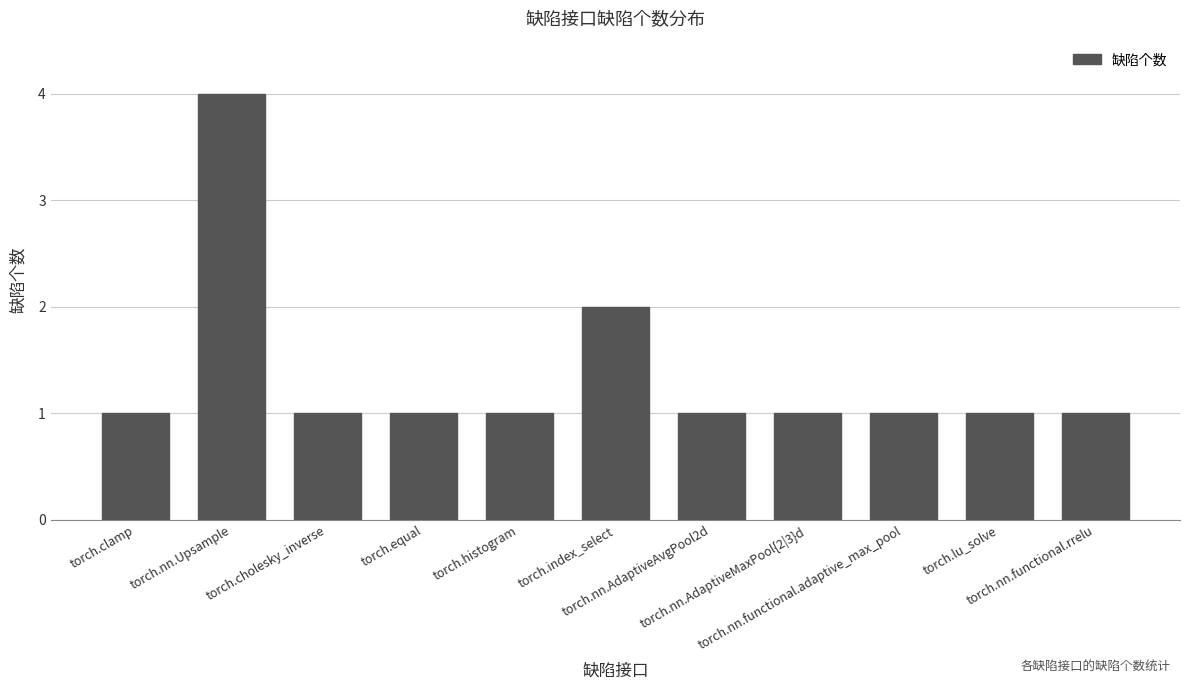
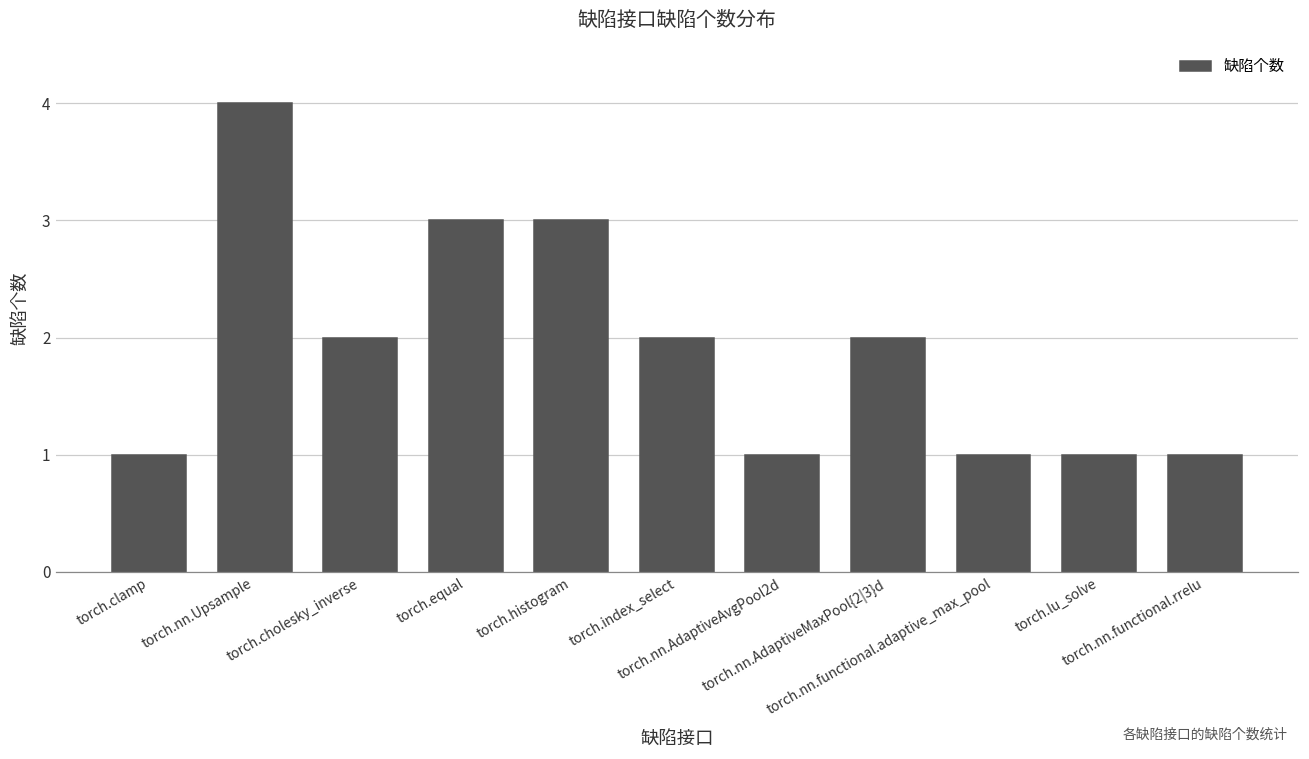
  {
    "torch.clamp": 1,
    "torch.nn.Upsample": 4,
-   "torch.cholesky_inverse": 1,
-   "torch.equal": 1,
-   "torch.histogram": 1,
+   "torch.cholesky_inverse": 2,
+   "torch.equal": 3,
+   "torch.histogram": 3,
    "torch.index_select": 2,
    "torch.nn.AdaptiveAvgPool2d": 1,
-   "torch.nn.AdaptiveMaxPool{2|3}d": 1,
+   "torch.nn.AdaptiveMaxPool{2|3}d": 2,
    "torch.nn.functional.adaptive_max_pool": 1,
    "torch.lu_solve": 1,
    "torch.nn.functional.rrelu": 1
  }
